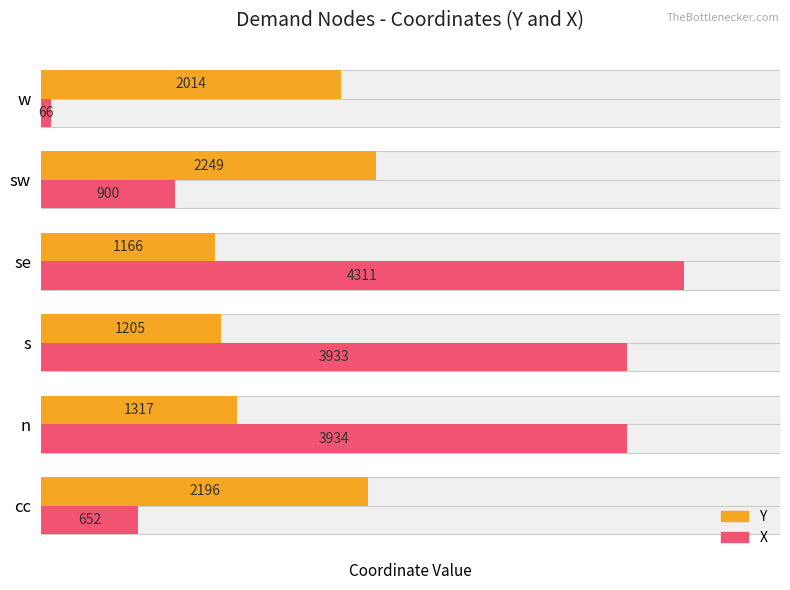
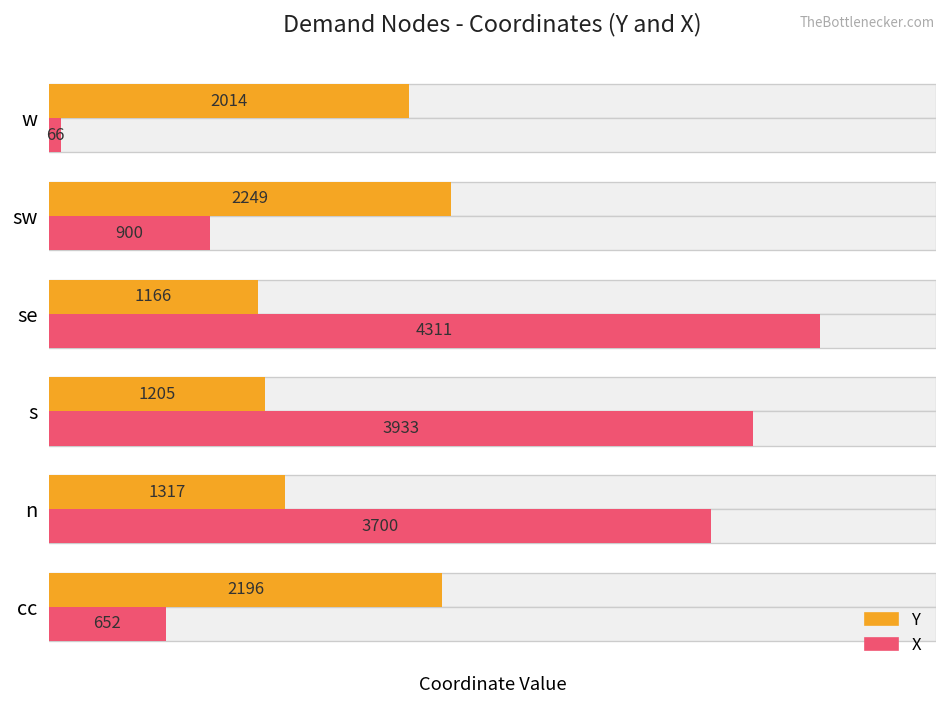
  {
    "X": {
-     "n": 3934
+     "n": 3700
    }
  }
